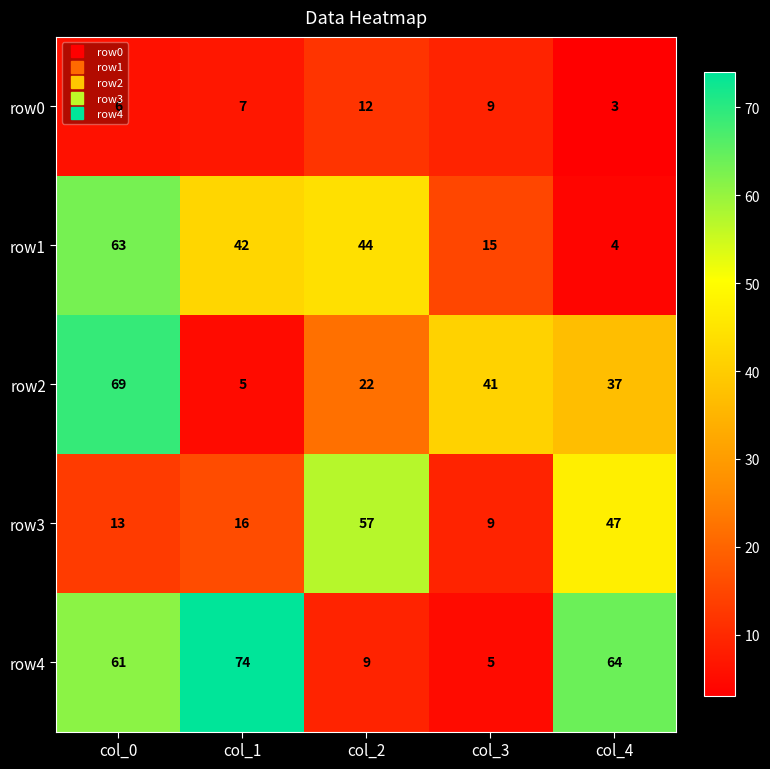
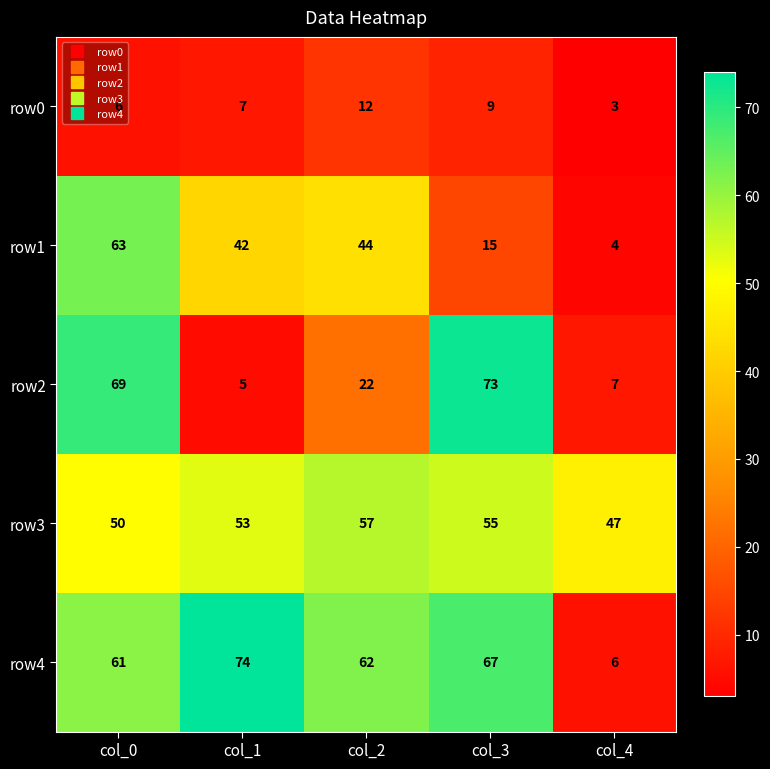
  {
    "row0": {
      "col_1": 7,
      "col_2": 12,
      "col_3": 9,
      "col_4": 3
    },
    "row1": {
      "col_0": 63,
      "col_1": 42,
      "col_2": 44,
      "col_3": 15,
      "col_4": 4
    },
    "row2": {
      "col_0": 69,
      "col_1": 5,
      "col_2": 22,
-     "col_3": 41,
-     "col_4": 37
+     "col_3": 73,
+     "col_4": 7
    },
    "row3": {
-     "col_0": 13,
-     "col_1": 16,
+     "col_0": 50,
+     "col_1": 53,
      "col_2": 57,
-     "col_3": 9,
+     "col_3": 55,
      "col_4": 47
    },
    "row4": {
      "col_0": 61,
      "col_1": 74,
-     "col_2": 9,
-     "col_3": 5,
-     "col_4": 64
+     "col_2": 62,
+     "col_3": 67,
+     "col_4": 6
    }
  }
